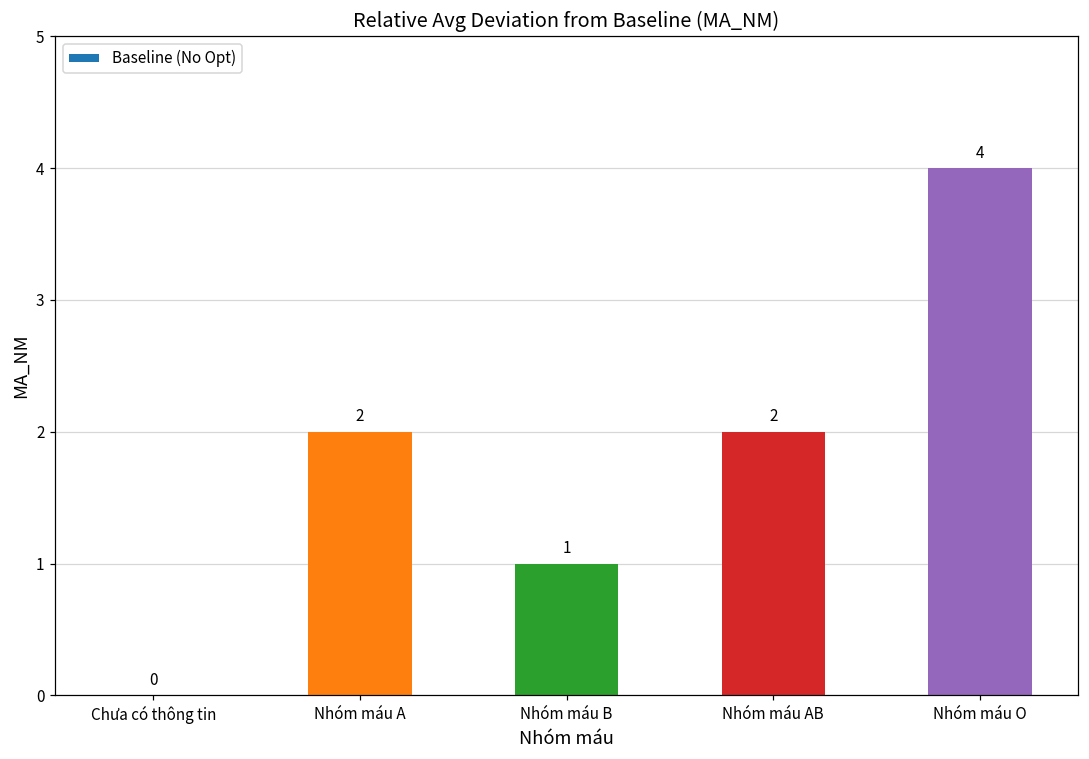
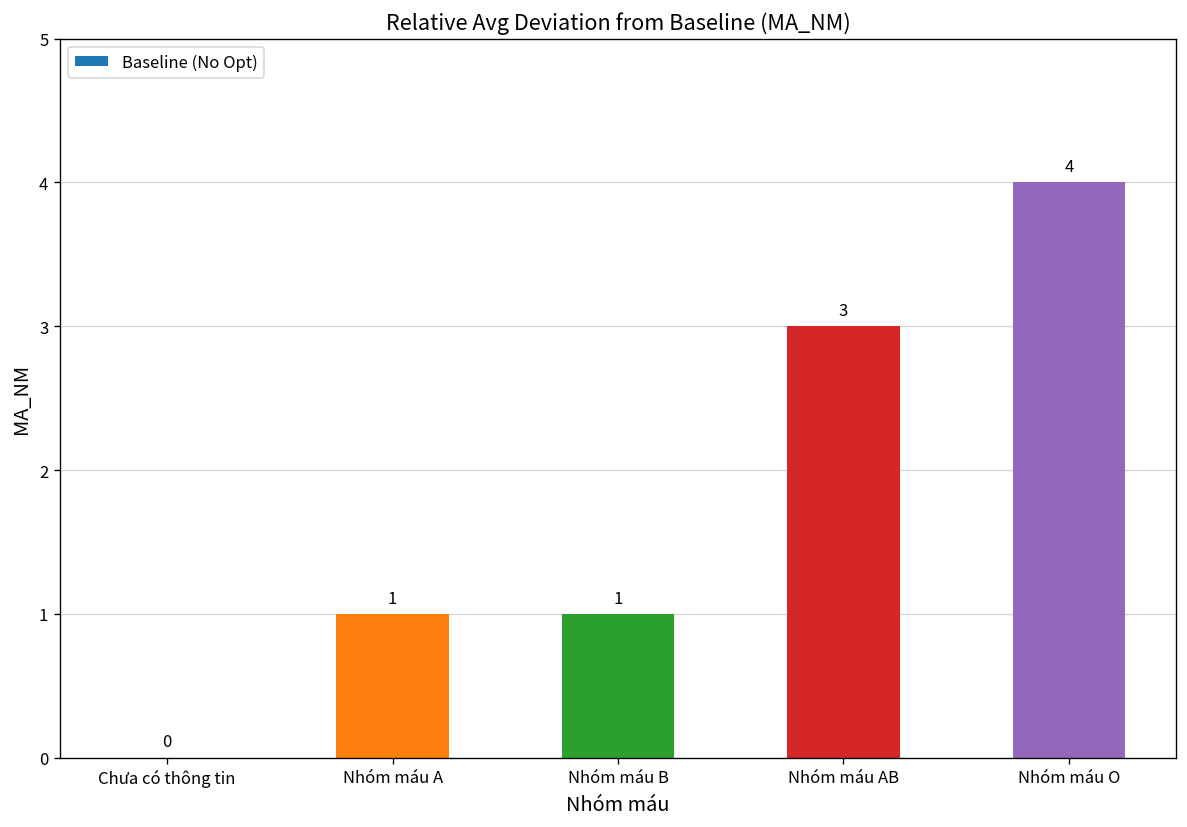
  {
    "Chưa có thông tin": 0,
-   "Nhóm máu A": 2,
+   "Nhóm máu A": 1,
    "Nhóm máu B": 1,
-   "Nhóm máu AB": 2,
+   "Nhóm máu AB": 3,
    "Nhóm máu O": 4
  }
